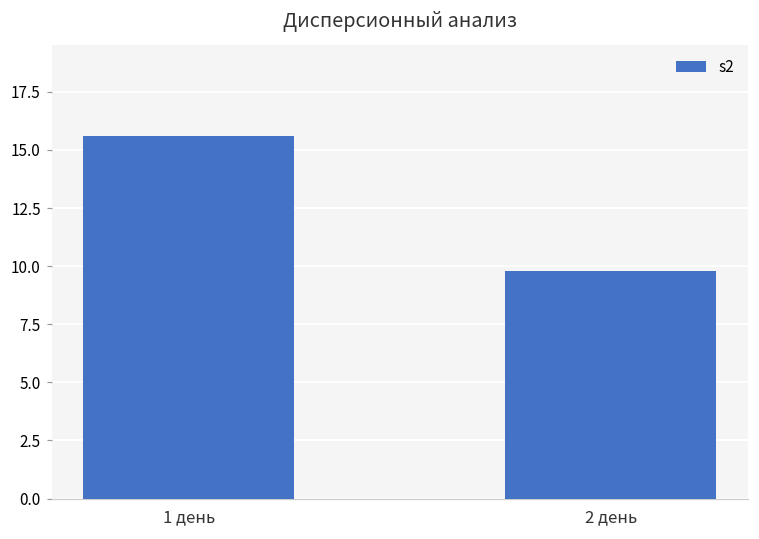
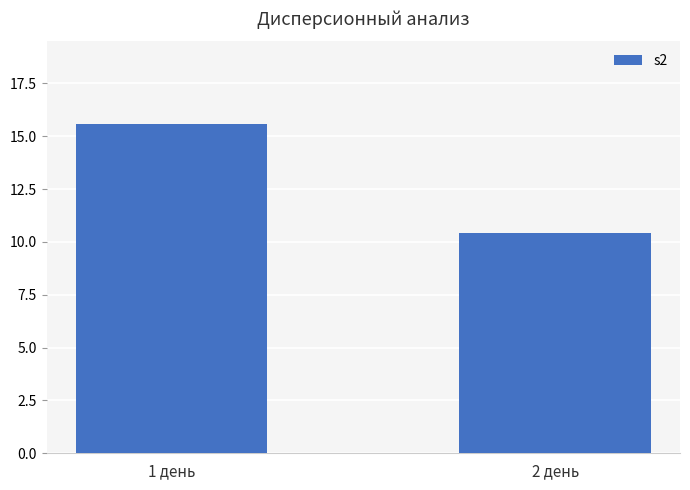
  {
    "1 день": 15.6,
-   "2 день": 9.8
+   "2 день": 10.4
  }
